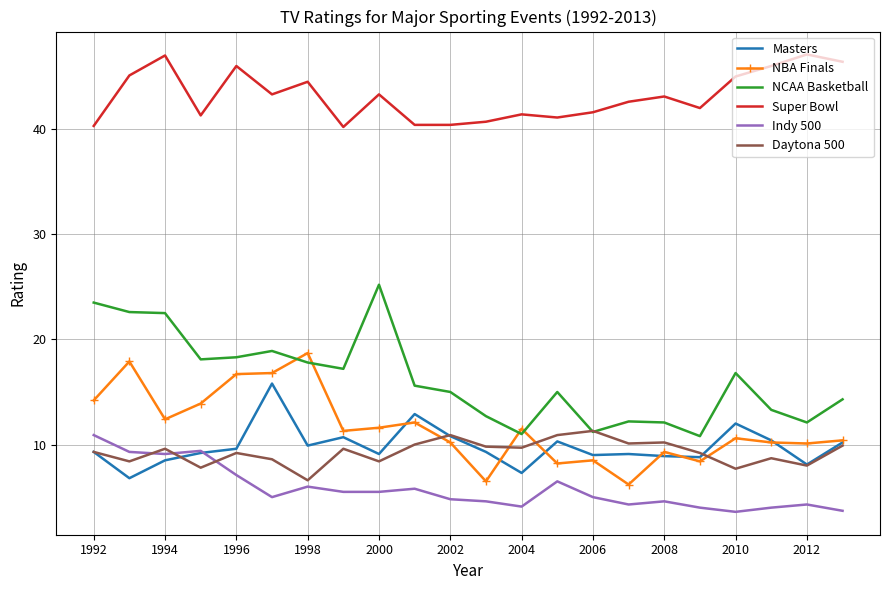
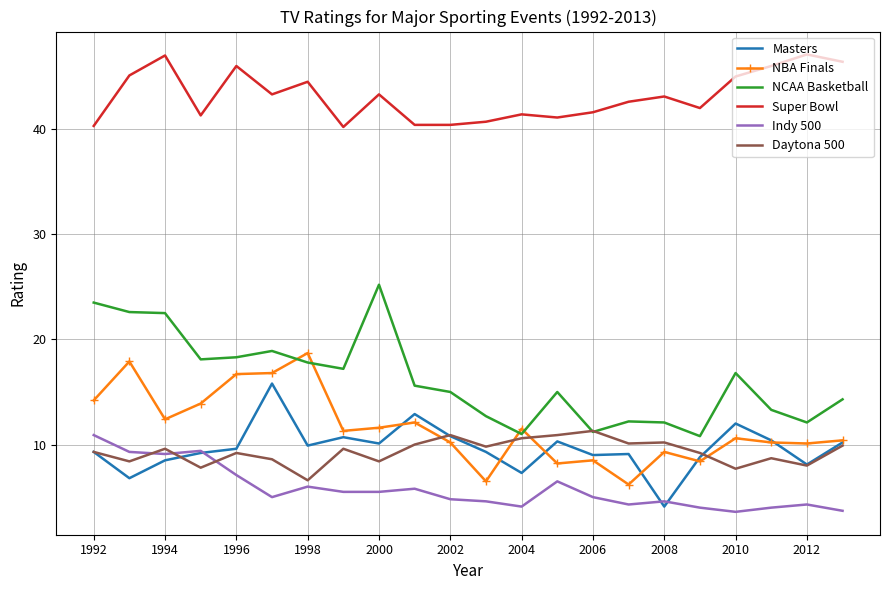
  {
    "Masters": {
      "1994": 8.5,
      "1996": 9.6,
      "1998": 9.9,
-     "2000": 9.1,
+     "2000": 10.1,
      "2004": 7.3,
      "2006": 9.0,
-     "2008": 8.9,
+     "2008": 4.1,
      "2010": 12.0
    },
    "NBA Finals": {
      "1992": 14.2,
      "1994": 12.4,
      "1996": 16.7,
      "1998": 18.7,
      "2000": 11.6,
      "2002": 10.2,
      "2004": 11.5,
      "2006": 8.5,
      "2008": 9.3,
      "2010": 10.6,
      "2012": 10.1
    },
    "NCAA Basketball": {
      "1992": 23.5,
      "1994": 22.5,
      "1996": 18.3,
      "1998": 17.8,
      "2000": 25.2,
      "2002": 15.0,
      "2004": 11.0,
      "2008": 12.1,
      "2010": 16.8,
      "2012": 12.1
    },
    "Super Bowl": {
      "1992": 40.3,
      "1994": 47.0,
      "1996": 46.0,
      "1998": 44.5,
      "2000": 43.3,
      "2002": 40.4,
      "2004": 41.4,
      "2006": 41.6,
      "2008": 43.1
    },
    "Indy 500": {
      "1992": 10.9,
      "1994": 9.1,
      "1996": 7.1,
      "1998": 6.0,
      "2000": 5.5,
      "2002": 4.8,
      "2004": 4.1,
      "2006": 5.0,
      "2008": 4.6,
      "2010": 3.6,
      "2012": 4.3
    },
    "Daytona 500": {
      "1994": 9.6,
      "1996": 9.2,
      "1998": 6.6,
      "2000": 8.4,
-     "2004": 9.7,
+     "2004": 10.6,
      "2008": 10.2,
      "2010": 7.7
    }
  }
